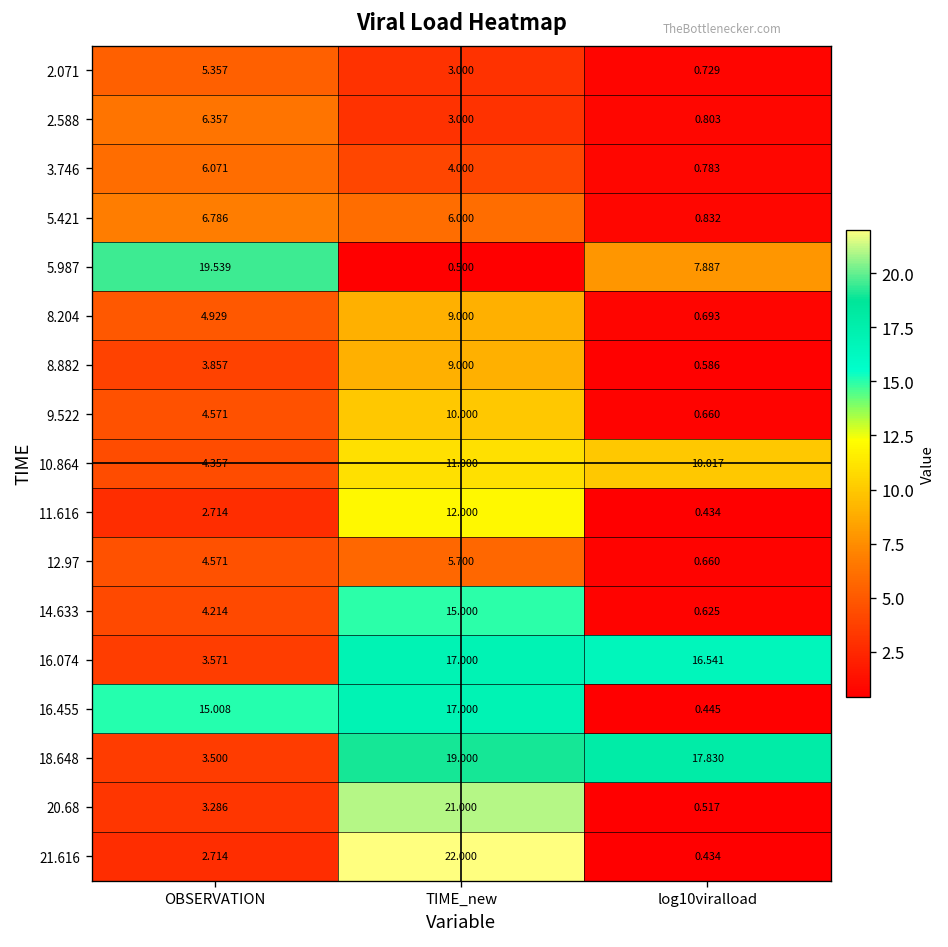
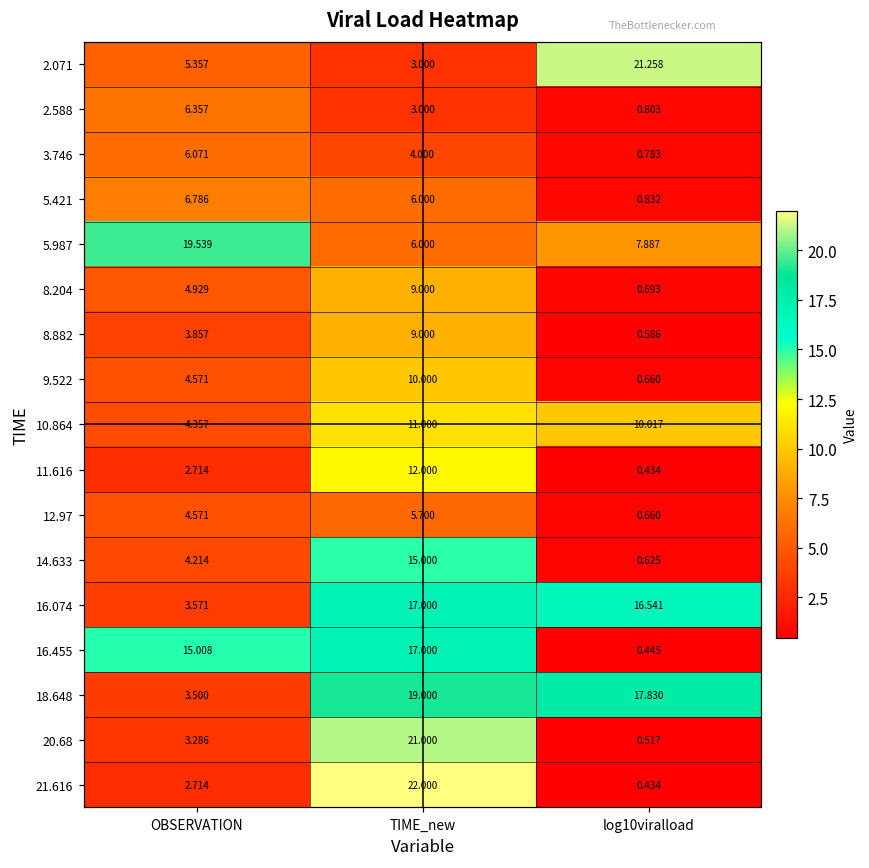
  {
    "2.071": {
      "OBSERVATION": 5.357,
      "TIME_new": 3.000,
-     "log10viralload": 0.729
+     "log10viralload": 21.258
    },
    "2.588": {
      "OBSERVATION": 6.357,
      "TIME_new": 3.000,
      "log10viralload": 0.803
    },
    "3.746": {
      "OBSERVATION": 6.071,
      "TIME_new": 4.000,
      "log10viralload": 0.783
    },
    "5.421": {
      "OBSERVATION": 6.786,
      "TIME_new": 6.000,
      "log10viralload": 0.832
    },
    "5.987": {
      "OBSERVATION": 19.539,
-     "TIME_new": 0.500,
+     "TIME_new": 6.000,
      "log10viralload": 7.887
    },
    "8.204": {
      "OBSERVATION": 4.929,
      "TIME_new": 9.000,
      "log10viralload": 0.693
    },
    "8.882": {
      "OBSERVATION": 3.857,
      "TIME_new": 9.000,
      "log10viralload": 0.586
    },
    "9.522": {
      "OBSERVATION": 4.571,
      "TIME_new": 10.000,
      "log10viralload": 0.660
    },
    "10.864": {
      "OBSERVATION": 4.357,
      "TIME_new": 11.000,
      "log10viralload": 10.017
    },
    "11.616": {
      "OBSERVATION": 2.714,
      "TIME_new": 12.000,
      "log10viralload": 0.434
    },
    "12.97": {
      "OBSERVATION": 4.571,
      "TIME_new": 5.700,
      "log10viralload": 0.660
    },
    "14.633": {
      "OBSERVATION": 4.214,
      "TIME_new": 15.000,
      "log10viralload": 0.625
    },
    "16.074": {
      "OBSERVATION": 3.571,
      "TIME_new": 17.000,
      "log10viralload": 16.541
    },
    "16.455": {
      "OBSERVATION": 15.008,
      "TIME_new": 17.000,
      "log10viralload": 0.445
    },
    "18.648": {
      "OBSERVATION": 3.500,
      "TIME_new": 19.000,
      "log10viralload": 17.830
    },
    "20.68": {
      "OBSERVATION": 3.286,
      "TIME_new": 21.000,
      "log10viralload": 0.517
    },
    "21.616": {
      "OBSERVATION": 2.714,
      "TIME_new": 22.000,
      "log10viralload": 0.434
    }
  }
